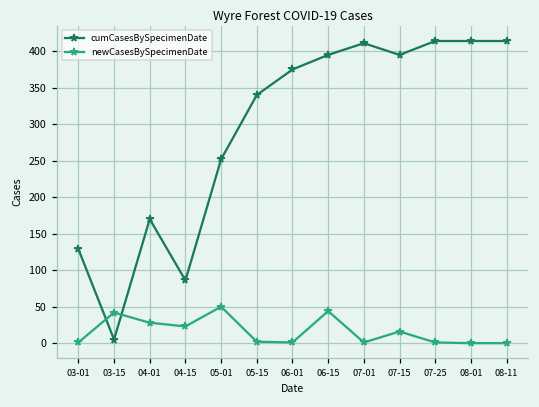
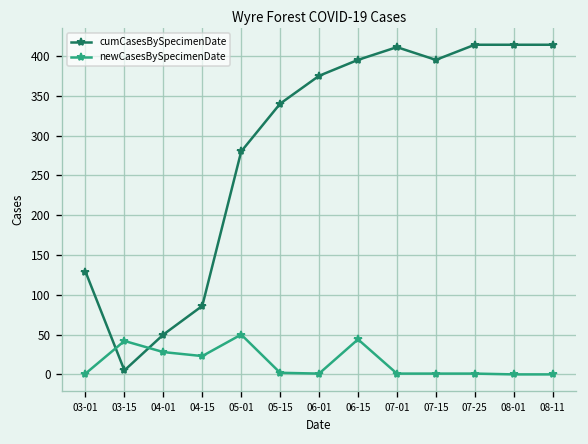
  {
    "cumCasesBySpecimenDate": {
      "03-01": 130,
      "03-15": 10,
-     "04-01": 170,
+     "04-01": 50,
      "04-15": 90,
-     "05-01": 250,
+     "05-01": 280,
      "05-15": 340,
      "06-01": 380,
      "06-15": 400,
      "07-01": 410,
      "07-15": 400,
      "07-25": 410,
      "08-01": 410,
      "08-11": 410
    },
    "newCasesBySpecimenDate": {
      "03-01": 0,
      "03-15": 40,
      "04-01": 30,
      "04-15": 20,
      "05-01": 50,
      "05-15": 0,
      "06-01": 0,
      "06-15": 40,
      "07-01": 0,
-     "07-15": 20,
+     "07-15": 0,
      "07-25": 0,
      "08-01": 0,
      "08-11": 0
    }
  }
